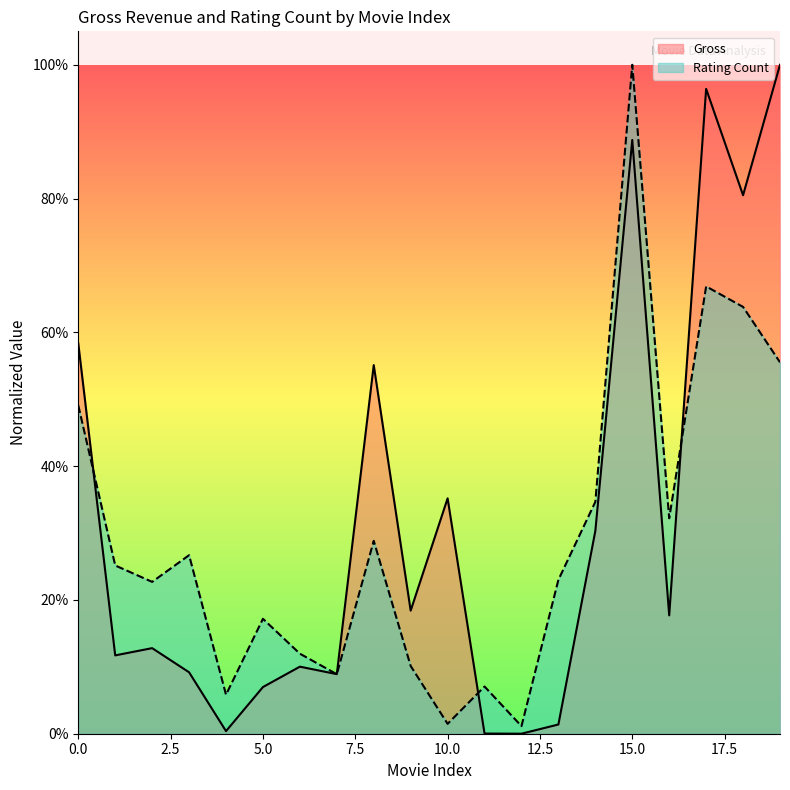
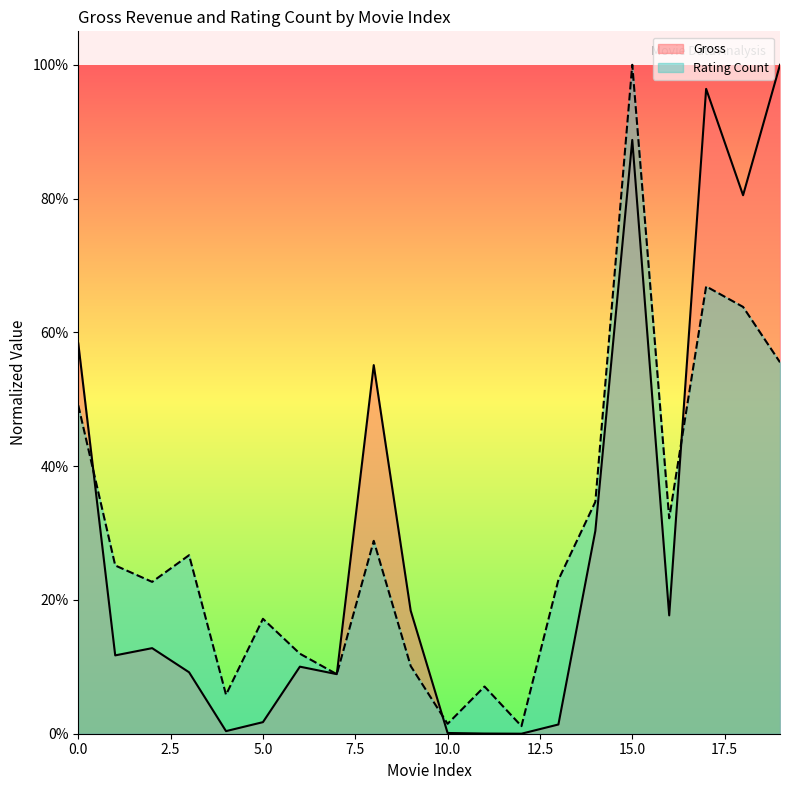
  {
    "Gross": {
      "0.0": "58%",
-     "5.0": "7%",
-     "10.0": "35%",
+     "5.0": "2%",
+     "10.0": "0%",
      "15.0": "89%"
    },
    "Rating Count": {
      "0.0": "49%",
      "5.0": "17%",
      "10.0": "1%",
      "15.0": "100%"
    }
  }
